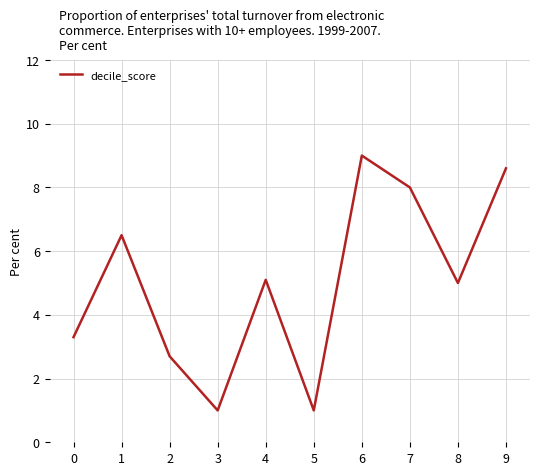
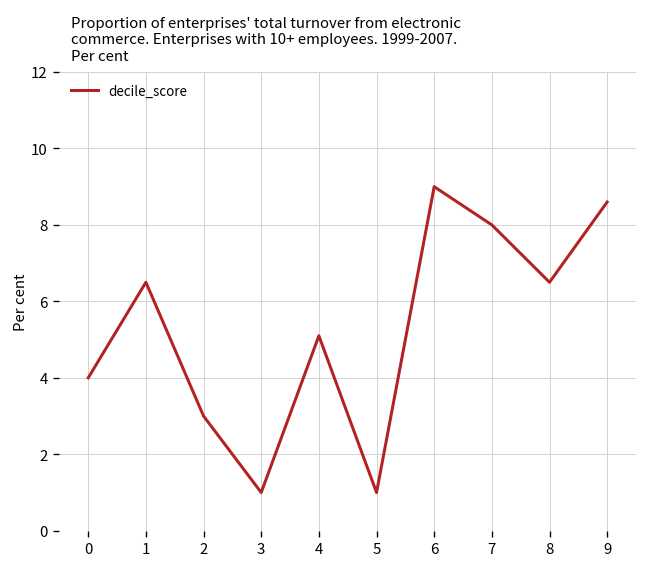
  {
-   "0": 3.3,
+   "0": 4.0,
    "1": 6.5,
-   "2": 2.7,
+   "2": 3.0,
    "3": 1.0,
    "4": 5.1,
    "5": 1.0,
    "6": 9.0,
    "7": 8.0,
-   "8": 5.0,
+   "8": 6.5,
    "9": 8.6
  }
